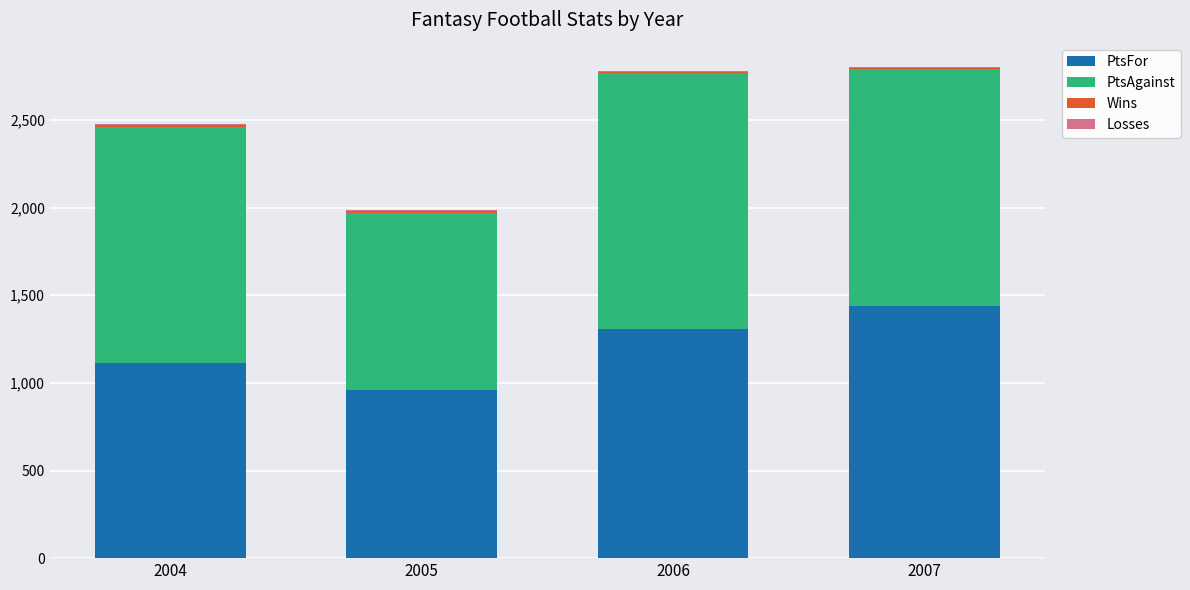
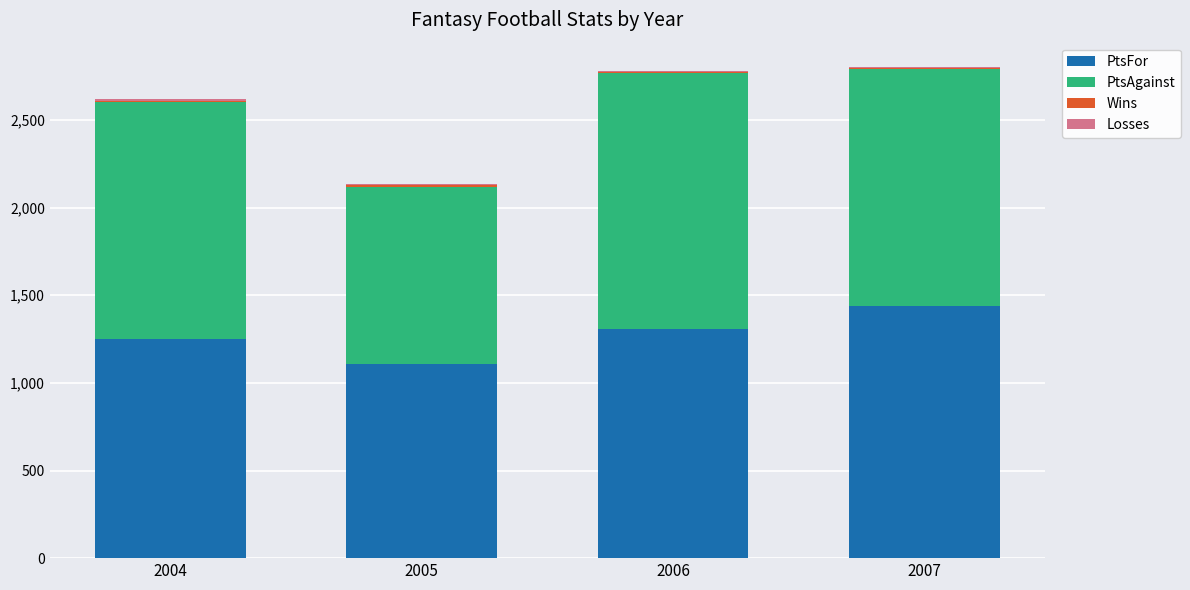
  {
    "PtsFor": {
-     "2004": "1,110",
-     "2005": "960",
+     "2004": "1,250",
+     "2005": "1,110",
      "2006": "1,310",
      "2007": "1,440"
    },
    "PtsAgainst": {
      "2004": "1,350",
      "2005": "1,010",
      "2006": "1,460",
      "2007": "1,350"
    }
  }
